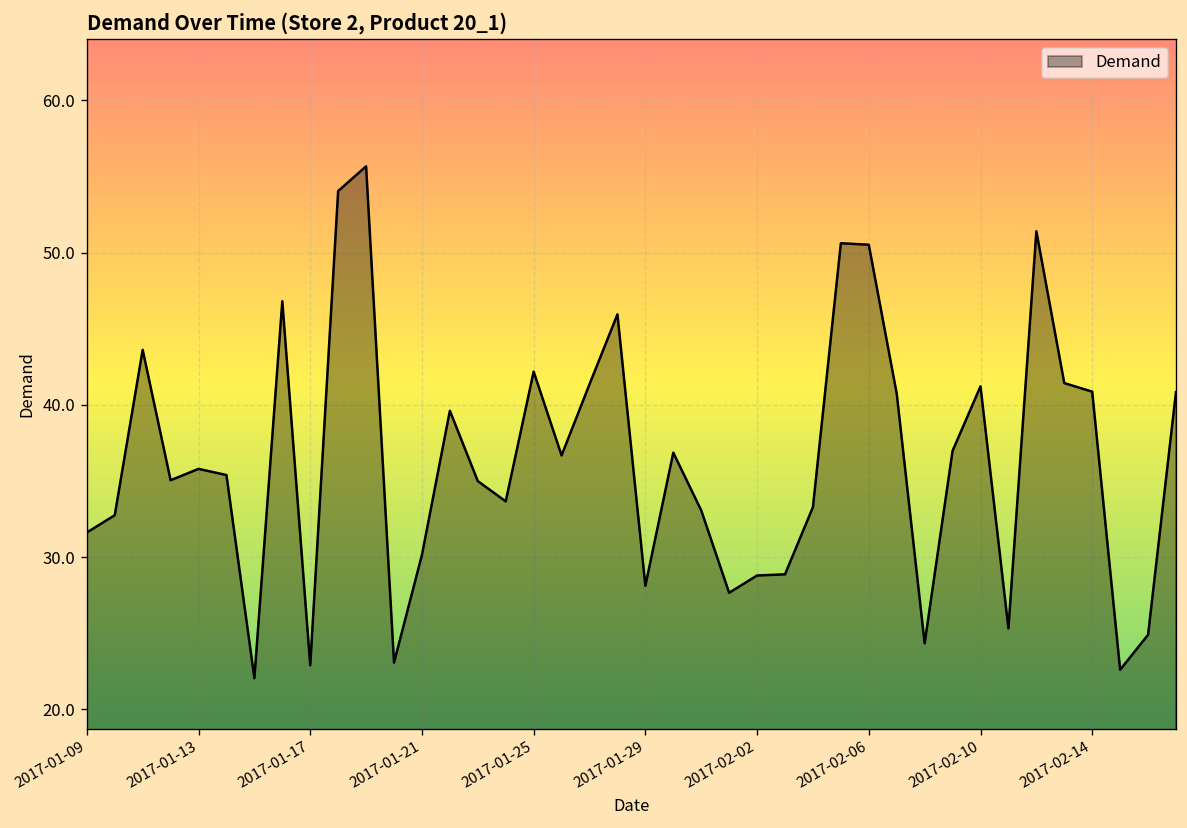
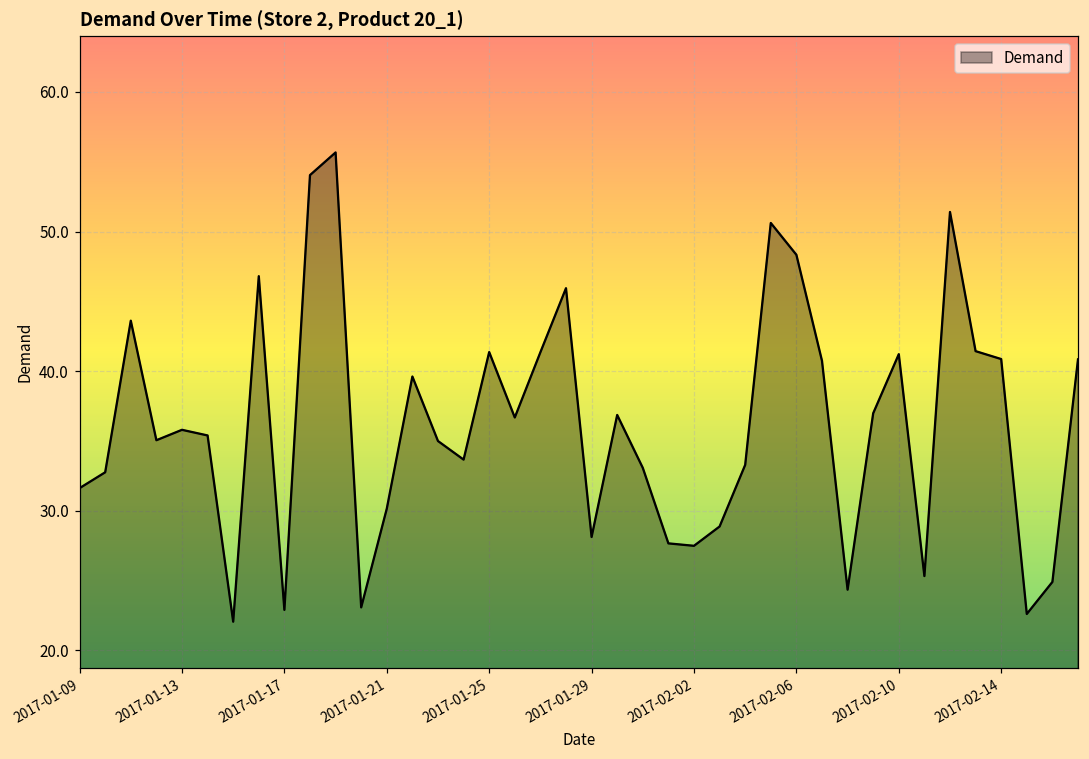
  {
    "2017-01-09": 31.6,
    "2017-01-13": 35.8,
    "2017-01-17": 22.9,
    "2017-01-21": 30.1,
-   "2017-01-25": 42.2,
+   "2017-01-25": 41.4,
    "2017-01-29": 28.1,
-   "2017-02-02": 28.8,
-   "2017-02-06": 50.5,
+   "2017-02-02": 27.5,
+   "2017-02-06": 48.3,
    "2017-02-10": 41.2,
    "2017-02-14": 40.9
  }
